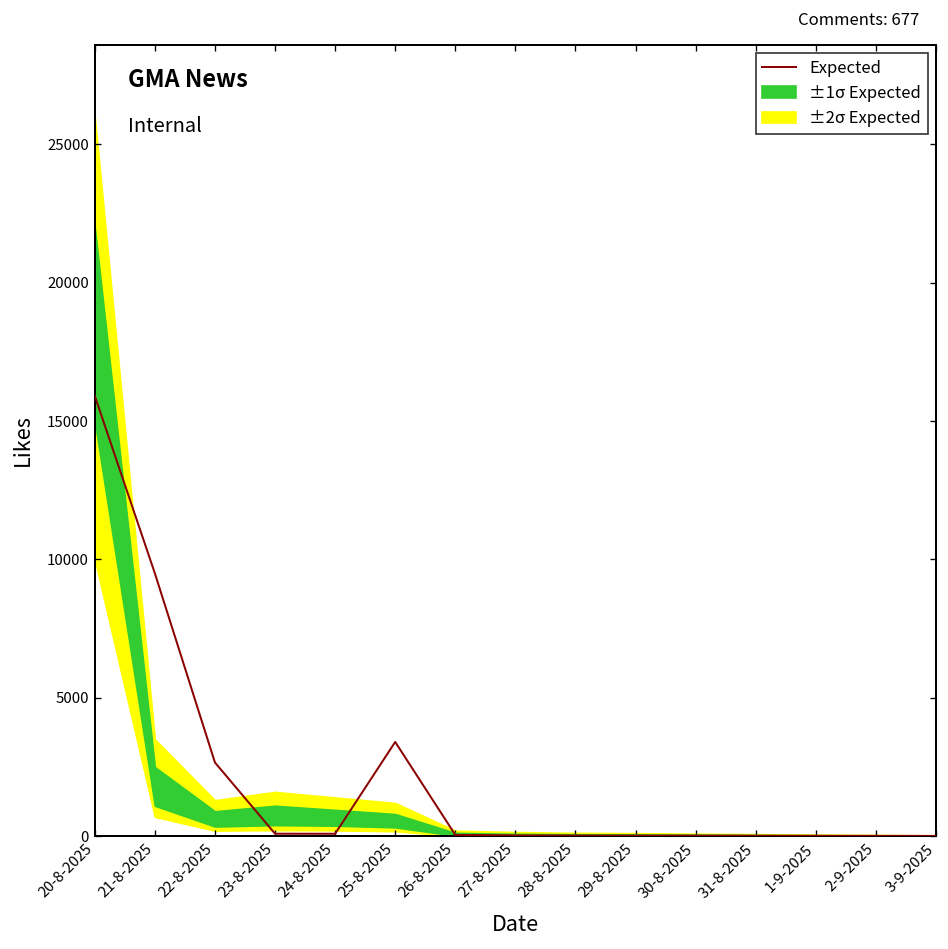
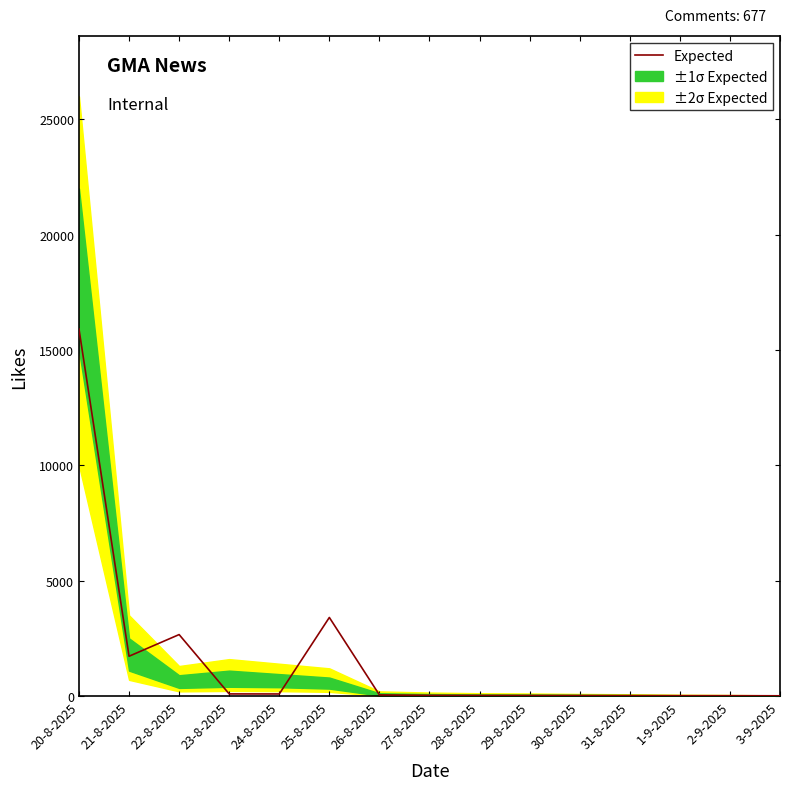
  {
    "Expected": {
      "20-8-2025": 15900,
-     "21-8-2025": 9500,
+     "21-8-2025": 1700,
      "22-8-2025": 2700,
      "23-8-2025": 100,
      "24-8-2025": 100,
      "25-8-2025": 3400
    }
  }
